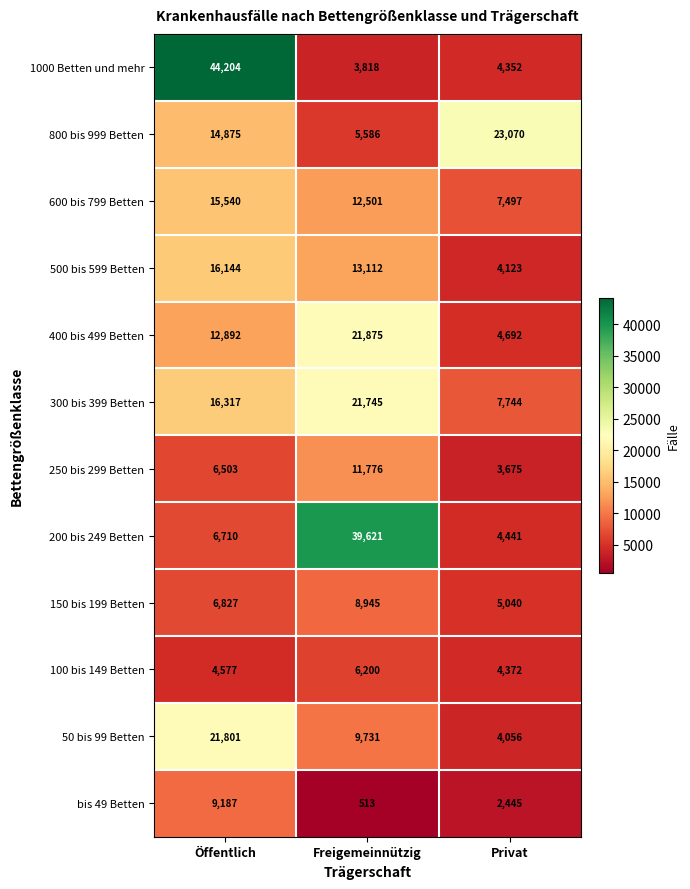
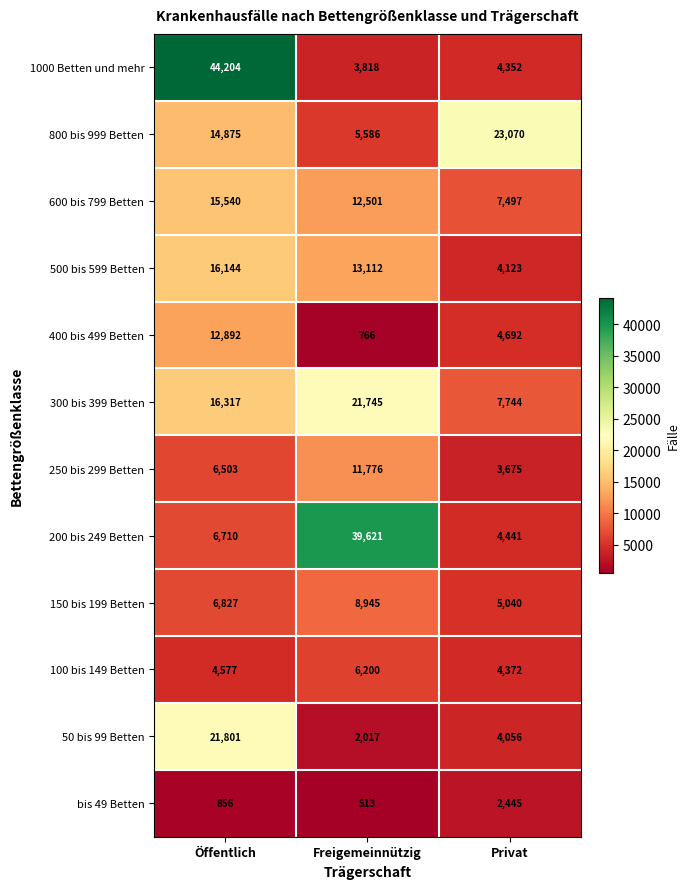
  {
    "1000 Betten und mehr": {
      "Öffentlich": "44,204",
      "Freigemeinnützig": "3,818",
      "Privat": "4,352"
    },
    "800 bis 999 Betten": {
      "Öffentlich": "14,875",
      "Freigemeinnützig": "5,586",
      "Privat": "23,070"
    },
    "600 bis 799 Betten": {
      "Öffentlich": "15,540",
      "Freigemeinnützig": "12,501",
      "Privat": "7,497"
    },
    "500 bis 599 Betten": {
      "Öffentlich": "16,144",
      "Freigemeinnützig": "13,112",
      "Privat": "4,123"
    },
    "400 bis 499 Betten": {
      "Öffentlich": "12,892",
-     "Freigemeinnützig": "21,875",
+     "Freigemeinnützig": "766",
      "Privat": "4,692"
    },
    "300 bis 399 Betten": {
      "Öffentlich": "16,317",
      "Freigemeinnützig": "21,745",
      "Privat": "7,744"
    },
    "250 bis 299 Betten": {
      "Öffentlich": "6,503",
      "Freigemeinnützig": "11,776",
      "Privat": "3,675"
    },
    "200 bis 249 Betten": {
      "Öffentlich": "6,710",
      "Freigemeinnützig": "39,621",
      "Privat": "4,441"
    },
    "150 bis 199 Betten": {
      "Öffentlich": "6,827",
      "Freigemeinnützig": "8,945",
      "Privat": "5,040"
    },
    "100 bis 149 Betten": {
      "Öffentlich": "4,577",
      "Freigemeinnützig": "6,200",
      "Privat": "4,372"
    },
    "50 bis 99 Betten": {
      "Öffentlich": "21,801",
-     "Freigemeinnützig": "9,731",
+     "Freigemeinnützig": "2,017",
      "Privat": "4,056"
    },
    "bis 49 Betten": {
-     "Öffentlich": "9,187",
+     "Öffentlich": "856",
      "Freigemeinnützig": "513",
      "Privat": "2,445"
    }
  }
